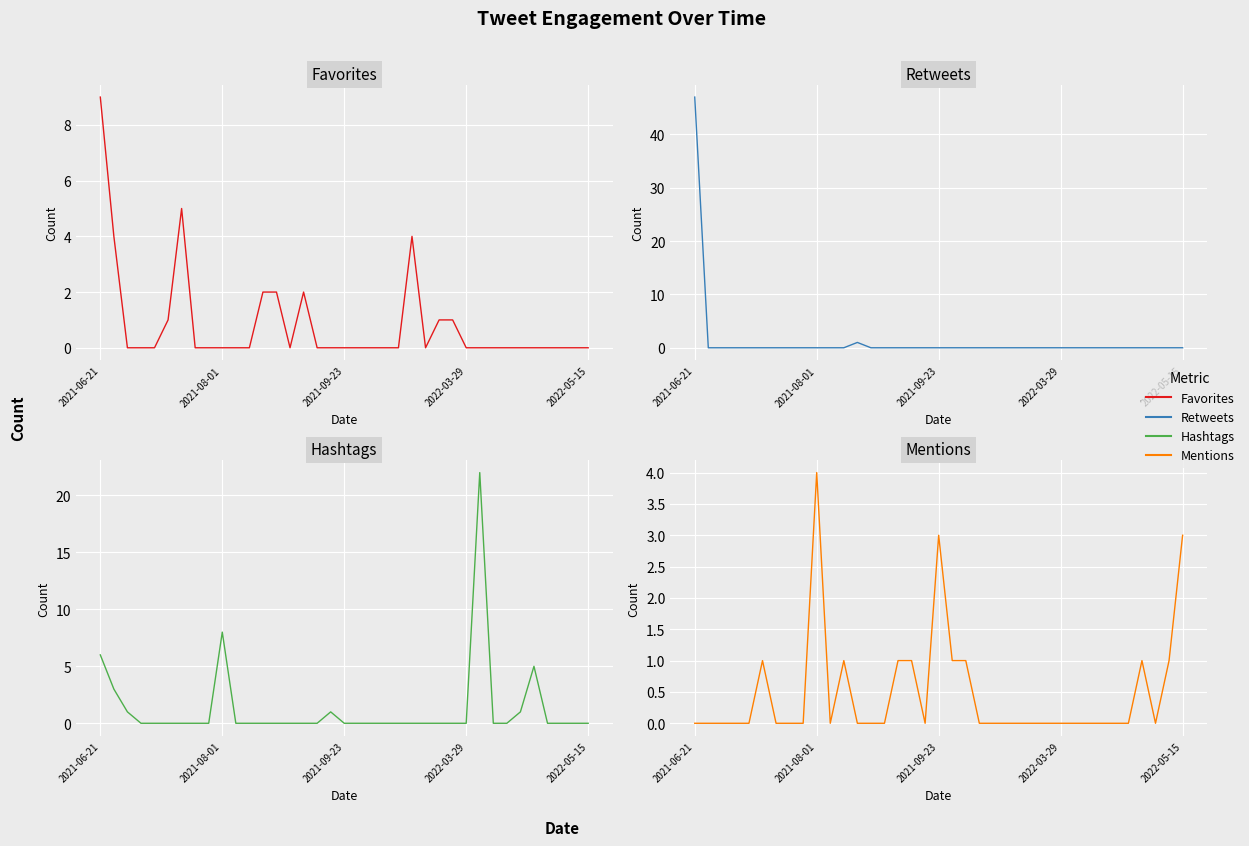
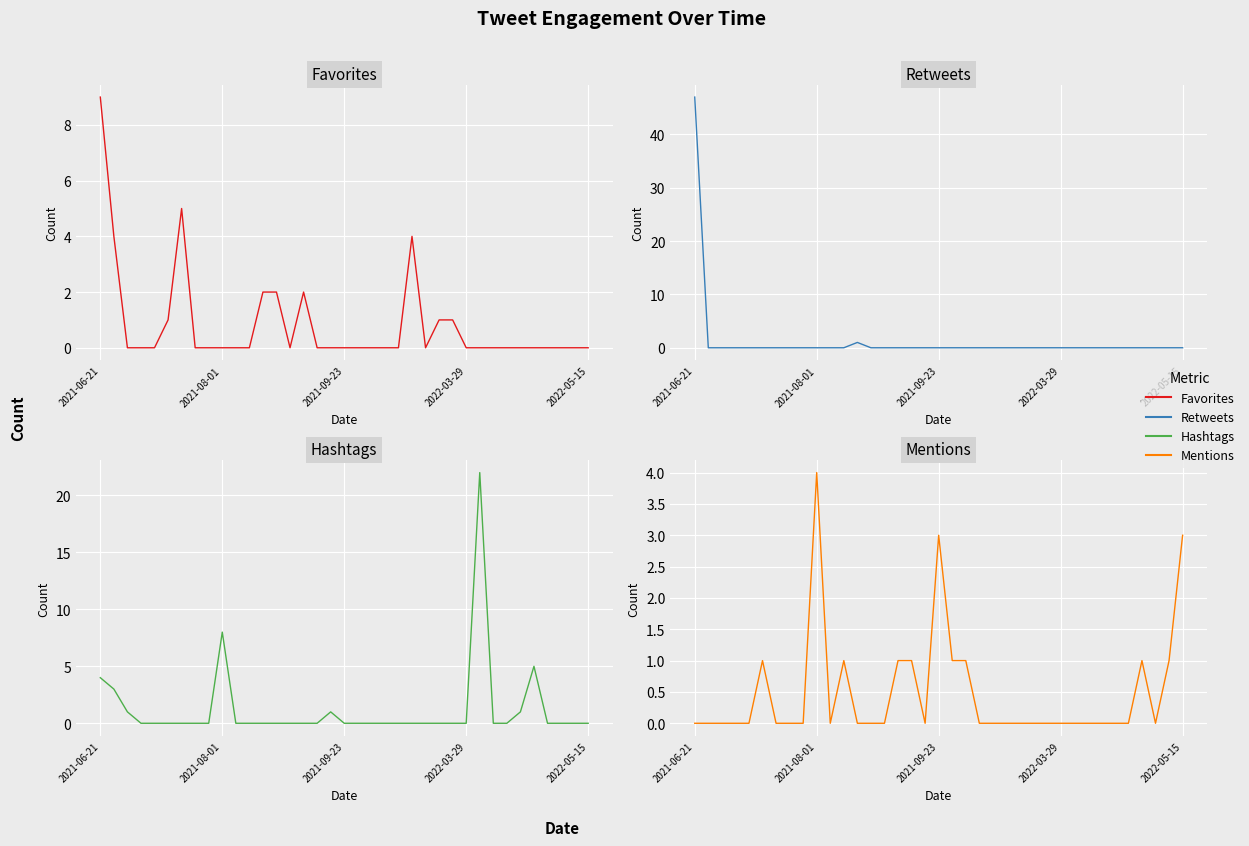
  {
    "Favorites": {
      "2021-06-21": 9.0,
      "2021-08-01": 0.0
    },
    "Retweets": {
      "2021-06-21": 47,
      "2021-08-01": 0
    },
    "Hashtags": {
-     "2021-06-21": 6,
+     "2021-06-21": 4,
      "2021-08-01": 8
    },
    "Mentions": {
      "2021-06-21": 0.0,
      "2021-08-01": 4.0
    }
  }
